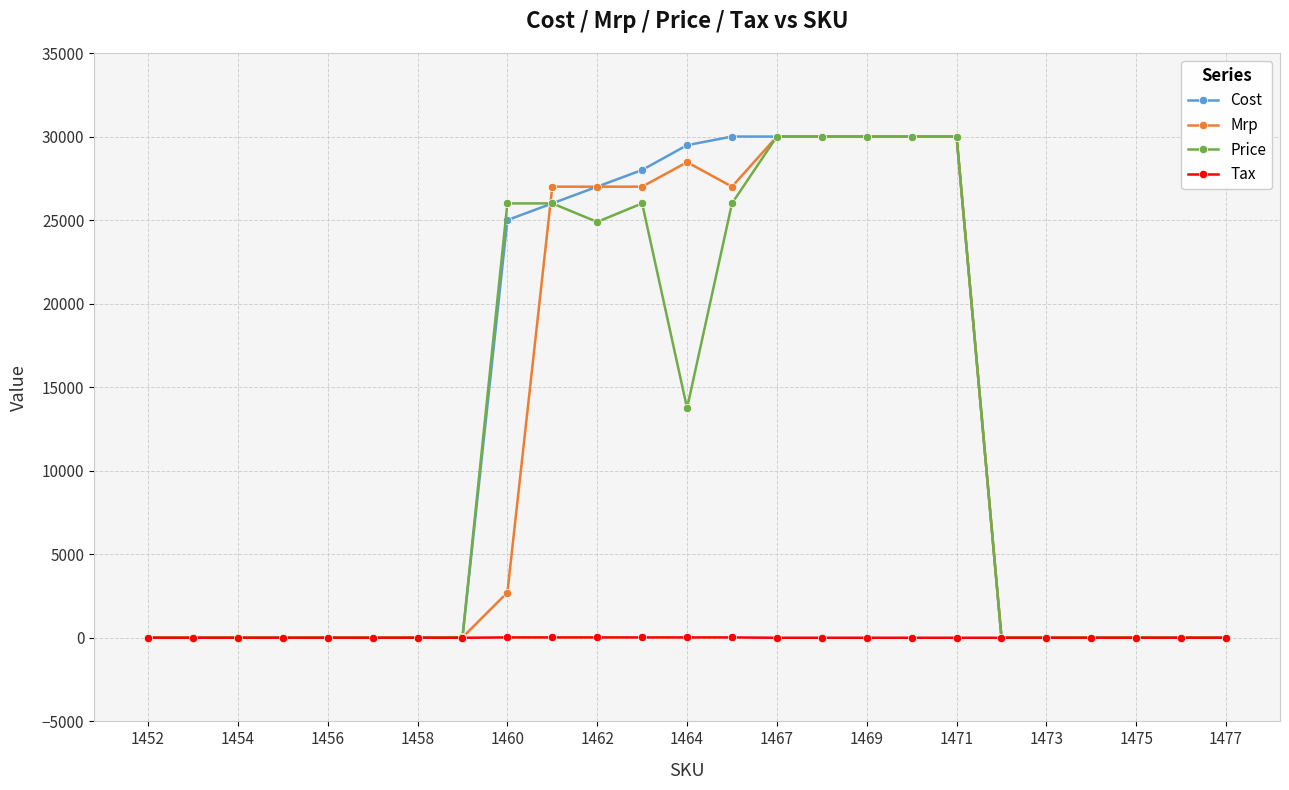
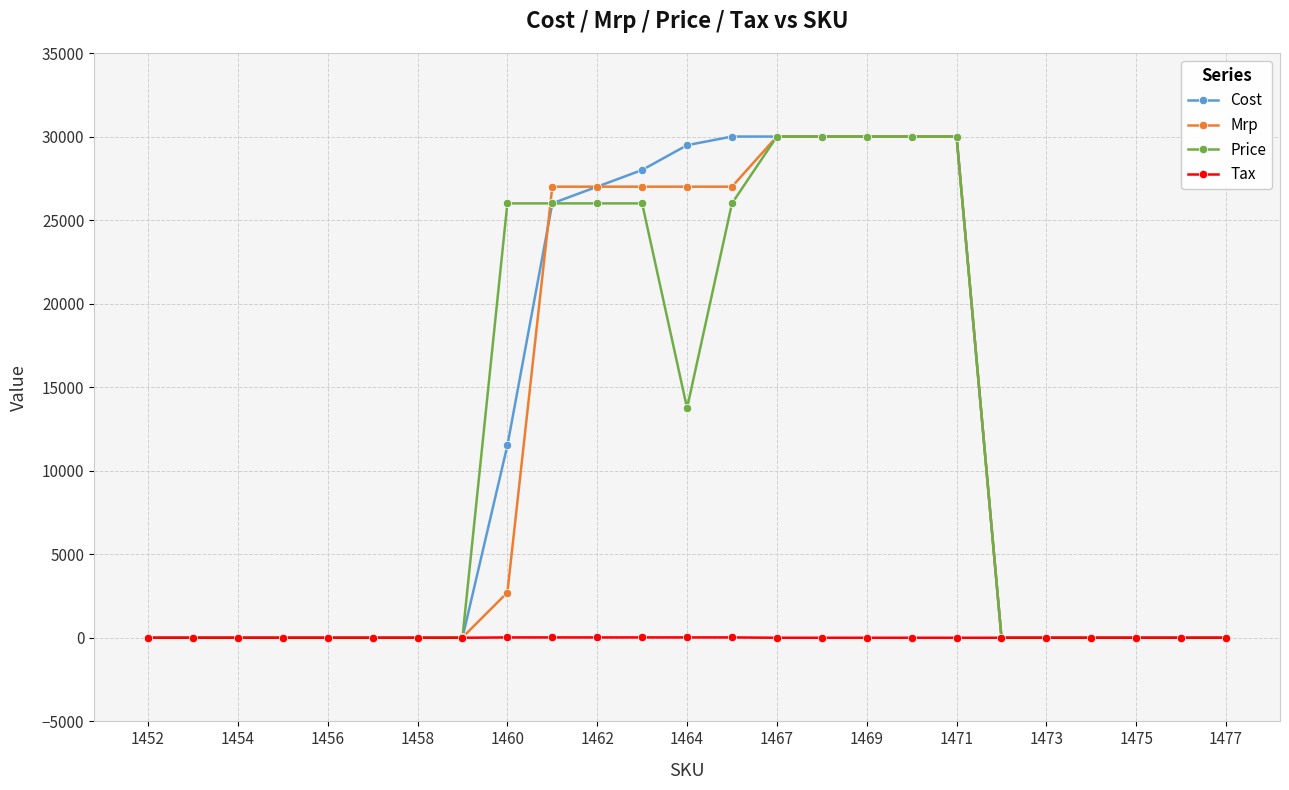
  {
    "Cost": {
-     "1460": 25000,
+     "1460": 11500,
      "1464": 29500
    },
    "Mrp": {
      "1460": 2700,
-     "1464": 28500
+     "1464": 27000
    },
    "Price": {
      "1460": 26000,
-     "1462": 24900,
+     "1462": 26000,
      "1464": 13700
    },
    "Tax": {
      "1460": 0,
      "1462": 0,
      "1464": 0,
      "1467": 0,
      "1469": 0,
      "1471": 0
    }
  }
